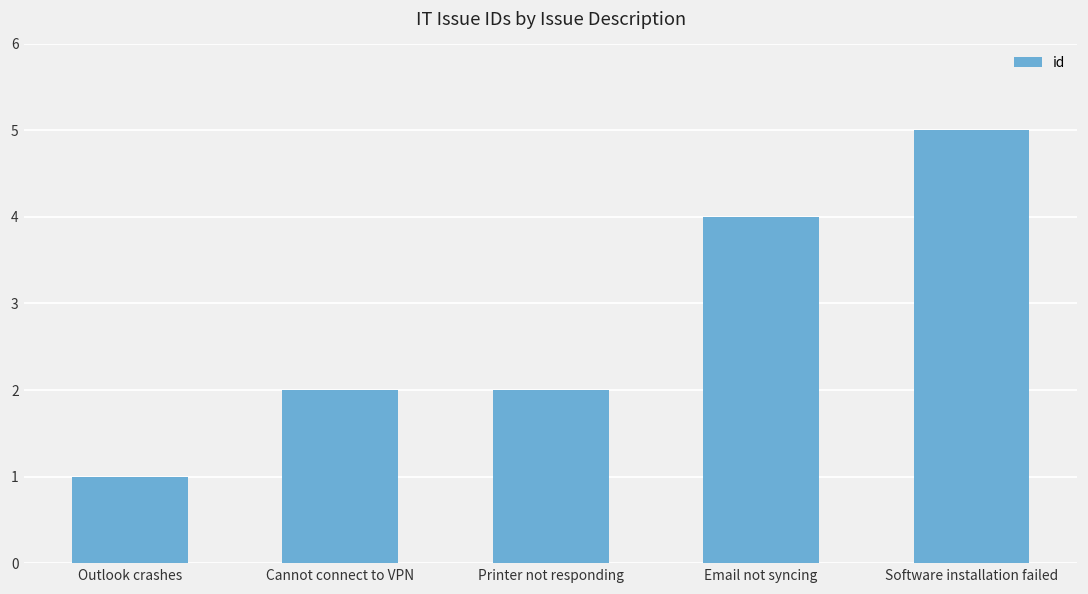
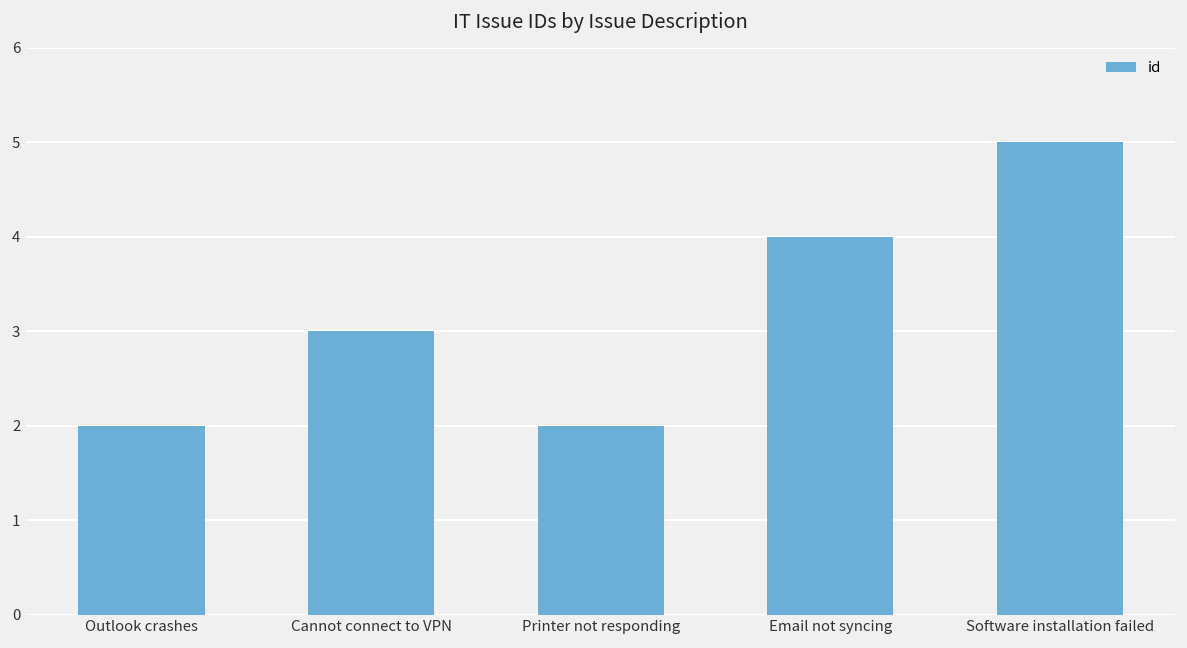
  {
-   "Outlook crashes": 1,
-   "Cannot connect to VPN": 2,
+   "Outlook crashes": 2,
+   "Cannot connect to VPN": 3,
    "Printer not responding": 2,
    "Email not syncing": 4,
    "Software installation failed": 5
  }
